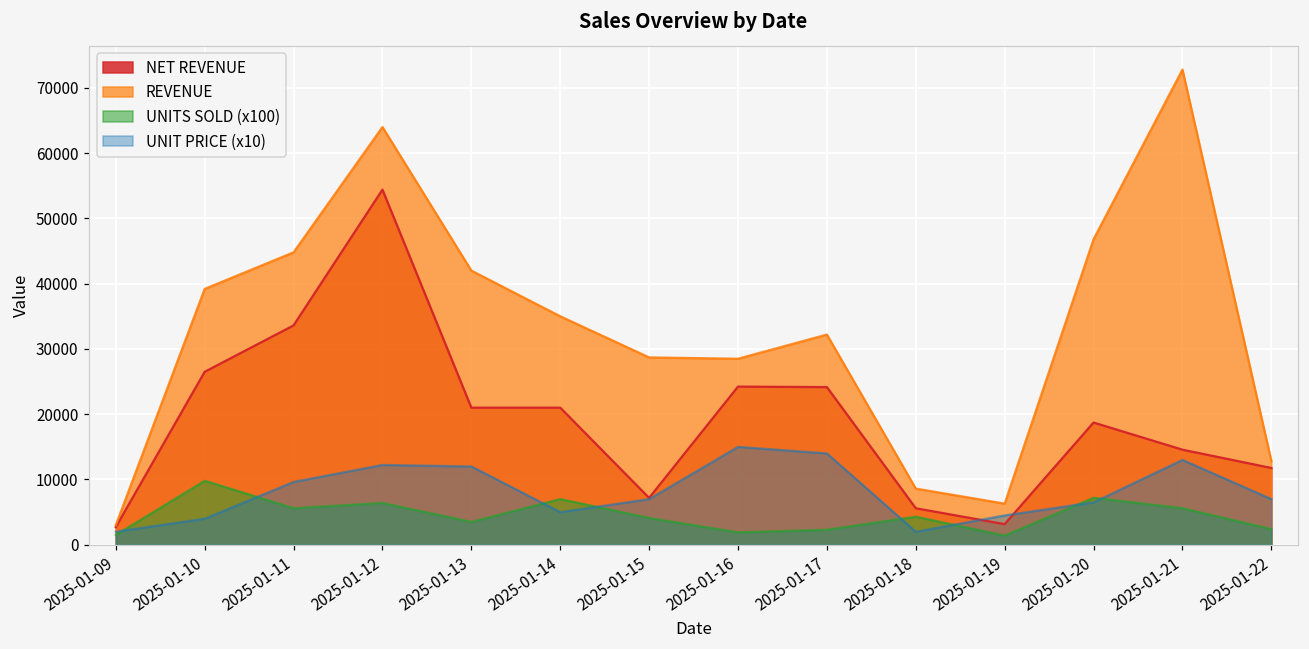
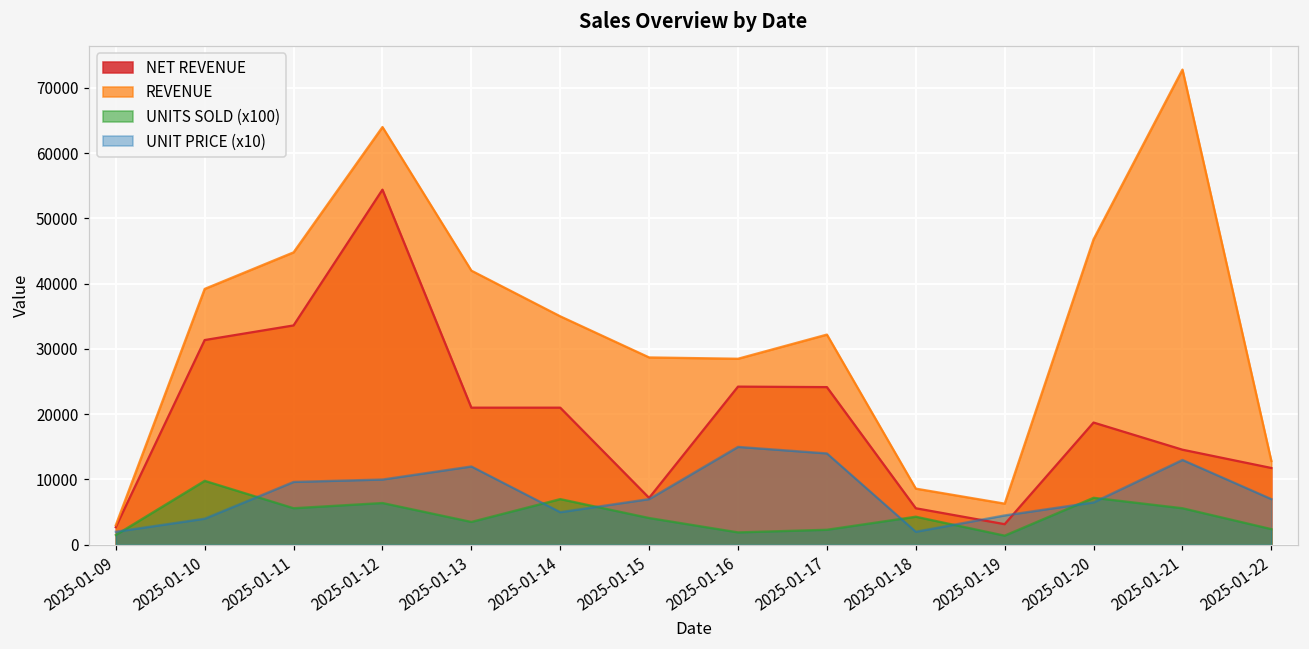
  {
    "NET REVENUE": {
-     "2025-01-10": 26000,
+     "2025-01-10": 31000,
      "2025-01-11": 34000,
      "2025-01-12": 54000,
      "2025-01-13": 21000,
      "2025-01-14": 21000,
      "2025-01-16": 24000,
      "2025-01-17": 24000,
      "2025-01-18": 6000,
      "2025-01-19": 3000,
      "2025-01-20": 19000,
      "2025-01-21": 15000,
      "2025-01-22": 12000
    },
    "REVENUE": {
      "2025-01-10": 39000,
      "2025-01-11": 45000,
      "2025-01-12": 64000,
      "2025-01-13": 42000,
      "2025-01-14": 35000,
      "2025-01-15": 29000,
      "2025-01-16": 29000,
      "2025-01-17": 32000,
      "2025-01-18": 9000,
      "2025-01-19": 6000,
      "2025-01-20": 47000,
      "2025-01-21": 73000,
      "2025-01-22": 13000
    },
    "UNITS SOLD (x100)": {
      "2025-01-09": 2000,
      "2025-01-10": 10000,
      "2025-01-11": 6000,
      "2025-01-12": 6000,
      "2025-01-13": 4000,
      "2025-01-14": 7000,
      "2025-01-15": 4000,
      "2025-01-16": 2000,
      "2025-01-17": 2000,
      "2025-01-18": 4000,
      "2025-01-19": 1000,
      "2025-01-20": 7000,
      "2025-01-21": 6000,
      "2025-01-22": 2000
    },
    "UNIT PRICE (x10)": {
      "2025-01-09": 2000,
      "2025-01-10": 4000,
      "2025-01-11": 10000,
-     "2025-01-12": 12000,
+     "2025-01-12": 10000,
      "2025-01-13": 12000,
      "2025-01-14": 5000,
      "2025-01-16": 15000,
      "2025-01-17": 14000,
      "2025-01-18": 2000,
      "2025-01-19": 5000,
      "2025-01-20": 7000,
      "2025-01-21": 13000,
      "2025-01-22": 7000
    }
  }
